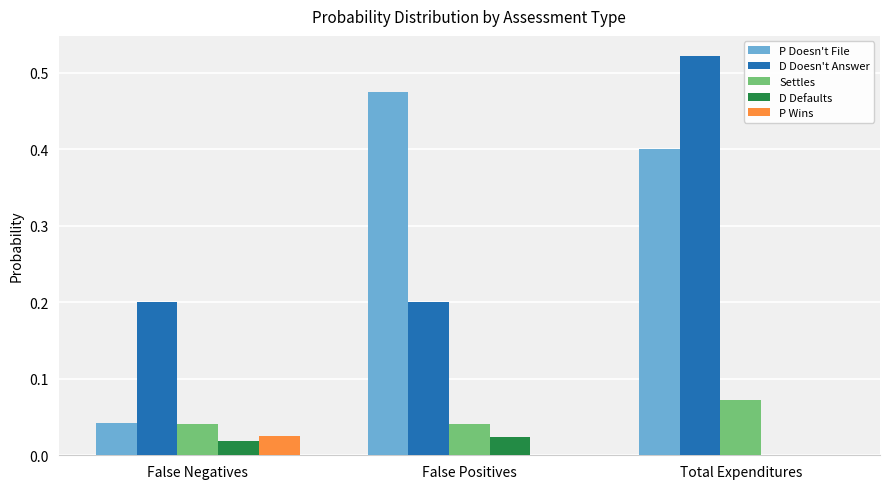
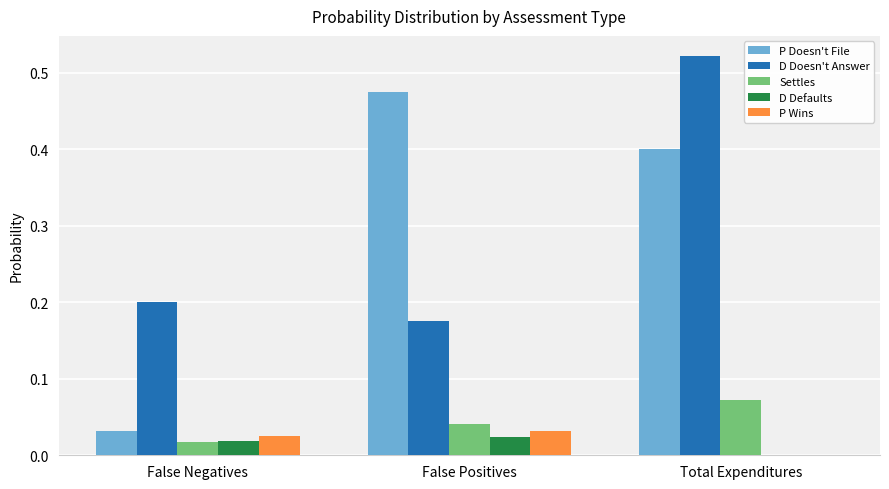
  {
    "P Doesn't File": {
-     "False Negatives": 0.04,
+     "False Negatives": 0.03,
      "False Positives": 0.48,
      "Total Expenditures": 0.40
    },
    "D Doesn't Answer": {
      "False Negatives": 0.20,
-     "False Positives": 0.20,
+     "False Positives": 0.18,
      "Total Expenditures": 0.52
    },
    "Settles": {
-     "False Negatives": 0.04,
+     "False Negatives": 0.02,
      "False Positives": 0.04,
      "Total Expenditures": 0.07
    },
    "D Defaults": {
      "False Negatives": 0.02,
      "False Positives": 0.02,
      "Total Expenditures": 0.00
    },
    "P Wins": {
      "False Negatives": 0.03,
-     "False Positives": 0.00,
+     "False Positives": 0.03,
      "Total Expenditures": 0.00
    }
  }
